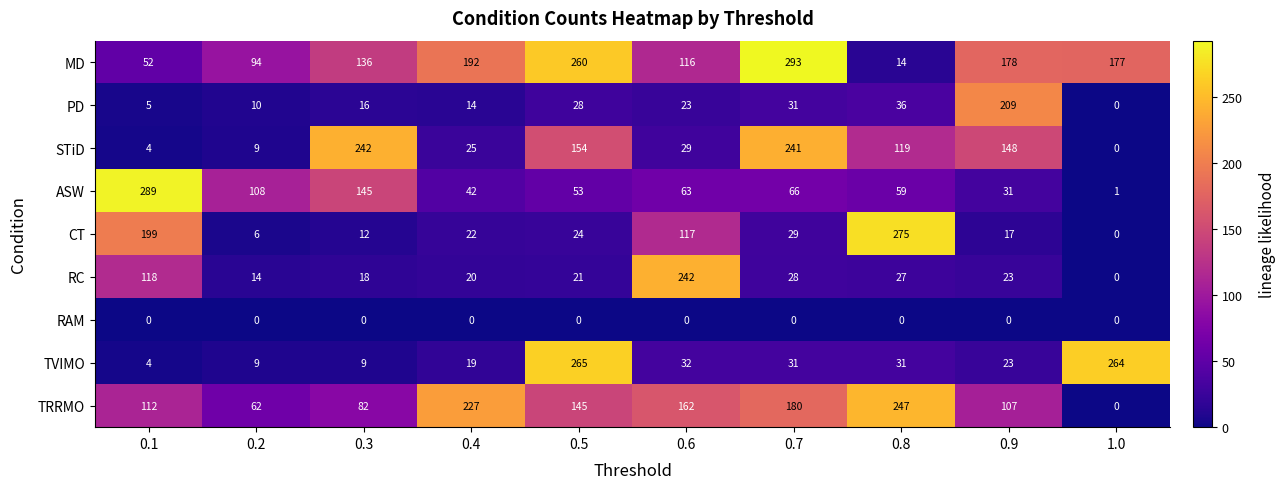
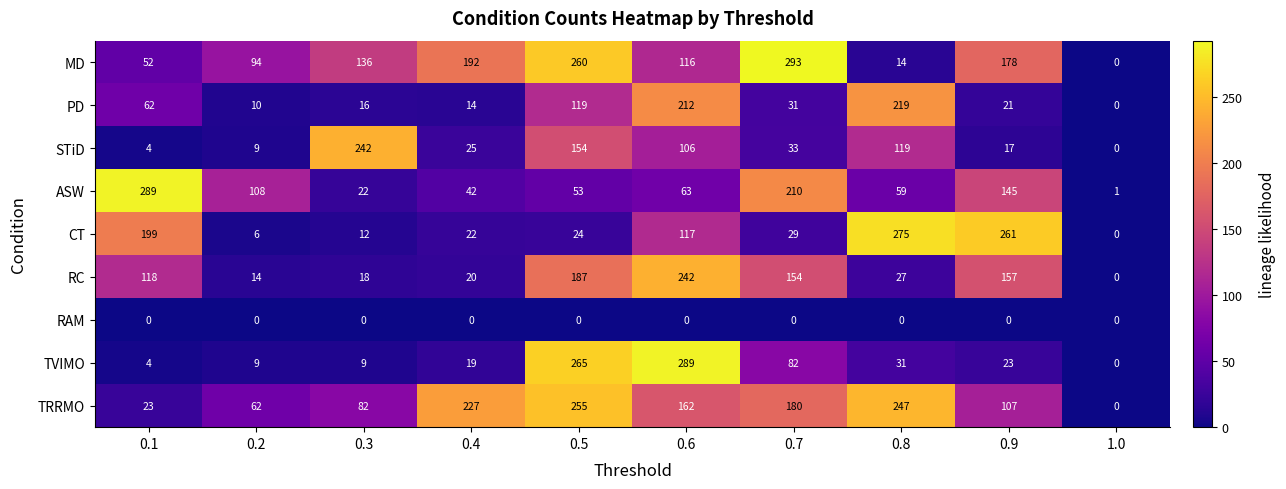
  {
    "MD": {
      "0.1": 52,
      "0.2": 94,
      "0.3": 136,
      "0.4": 192,
      "0.5": 260,
      "0.6": 116,
      "0.7": 293,
      "0.8": 14,
      "0.9": 178,
-     "1.0": 177
+     "1.0": 0
    },
    "PD": {
-     "0.1": 5,
+     "0.1": 62,
      "0.2": 10,
      "0.3": 16,
      "0.4": 14,
-     "0.5": 28,
-     "0.6": 23,
+     "0.5": 119,
+     "0.6": 212,
      "0.7": 31,
-     "0.8": 36,
-     "0.9": 209,
+     "0.8": 219,
+     "0.9": 21,
      "1.0": 0
    },
    "STiD": {
      "0.1": 4,
      "0.2": 9,
      "0.3": 242,
      "0.4": 25,
      "0.5": 154,
-     "0.6": 29,
-     "0.7": 241,
+     "0.6": 106,
+     "0.7": 33,
      "0.8": 119,
-     "0.9": 148,
+     "0.9": 17,
      "1.0": 0
    },
    "ASW": {
      "0.1": 289,
      "0.2": 108,
-     "0.3": 145,
+     "0.3": 22,
      "0.4": 42,
      "0.5": 53,
      "0.6": 63,
-     "0.7": 66,
+     "0.7": 210,
      "0.8": 59,
-     "0.9": 31,
+     "0.9": 145,
      "1.0": 1
    },
    "CT": {
      "0.1": 199,
      "0.2": 6,
      "0.3": 12,
      "0.4": 22,
      "0.5": 24,
      "0.6": 117,
      "0.7": 29,
      "0.8": 275,
-     "0.9": 17,
+     "0.9": 261,
      "1.0": 0
    },
    "RC": {
      "0.1": 118,
      "0.2": 14,
      "0.3": 18,
      "0.4": 20,
-     "0.5": 21,
+     "0.5": 187,
      "0.6": 242,
-     "0.7": 28,
+     "0.7": 154,
      "0.8": 27,
-     "0.9": 23,
+     "0.9": 157,
      "1.0": 0
    },
    "RAM": {
      "0.1": 0,
      "0.2": 0,
      "0.3": 0,
      "0.4": 0,
      "0.5": 0,
      "0.6": 0,
      "0.7": 0,
      "0.8": 0,
      "0.9": 0,
      "1.0": 0
    },
    "TVIMO": {
      "0.1": 4,
      "0.2": 9,
      "0.3": 9,
      "0.4": 19,
      "0.5": 265,
-     "0.6": 32,
-     "0.7": 31,
+     "0.6": 289,
+     "0.7": 82,
      "0.8": 31,
      "0.9": 23,
-     "1.0": 264
+     "1.0": 0
    },
    "TRRMO": {
-     "0.1": 112,
+     "0.1": 23,
      "0.2": 62,
      "0.3": 82,
      "0.4": 227,
-     "0.5": 145,
+     "0.5": 255,
      "0.6": 162,
      "0.7": 180,
      "0.8": 247,
      "0.9": 107,
      "1.0": 0
    }
  }
